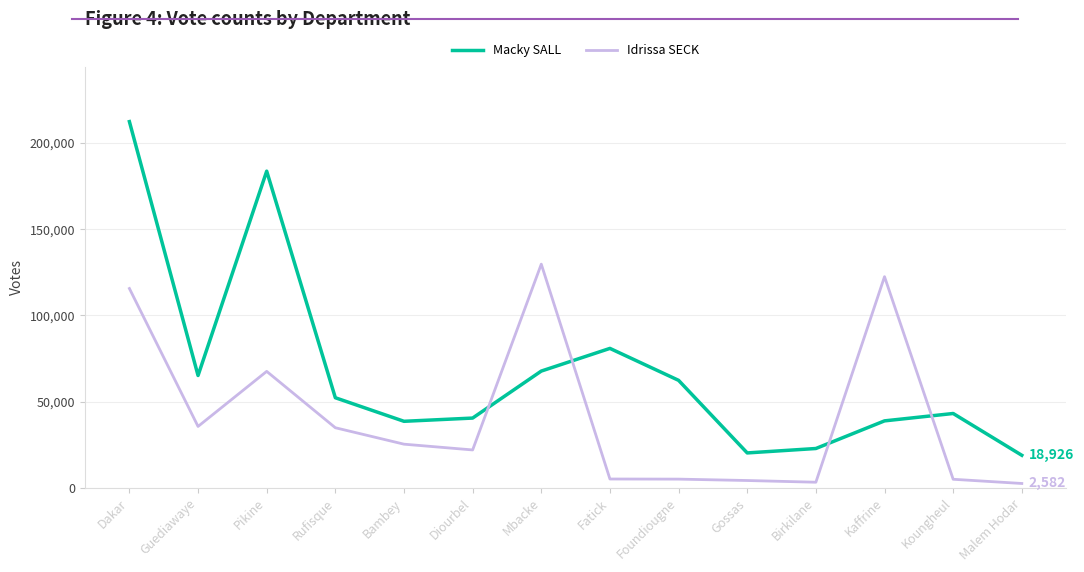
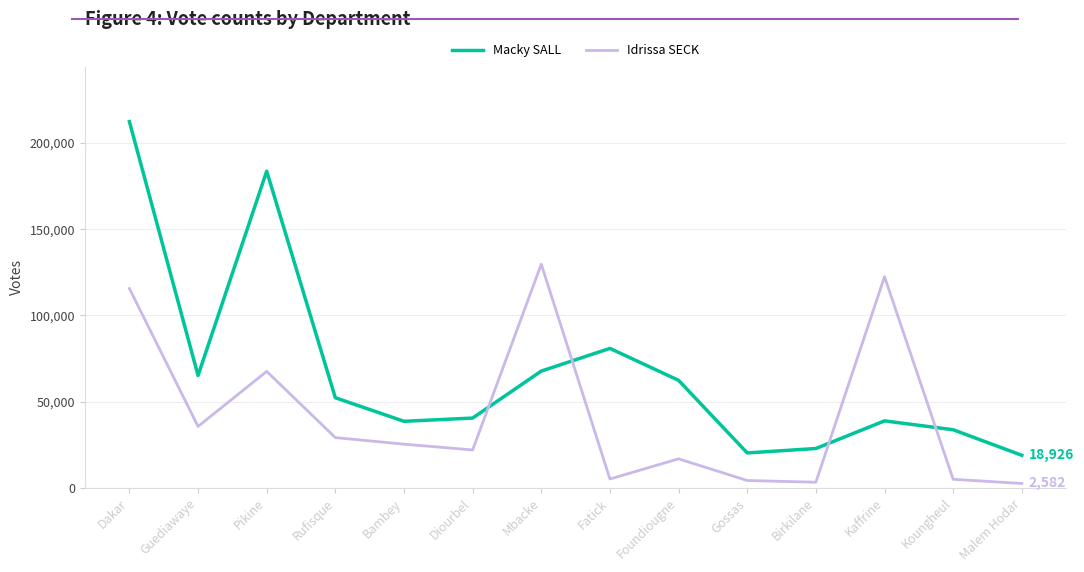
  {
    "Macky SALL": {
      "Dakar": "212,000",
      "Guediawaye": "65,000",
      "Pikine": "184,000",
      "Rufisque": "52,000",
      "Bambey": "39,000",
      "Diourbel": "41,000",
      "Mbacke": "68,000",
      "Fatick": "81,000",
      "Foundiougne": "62,000",
      "Gossas": "20,000",
      "Birkilane": "23,000",
      "Kaffrine": "39,000",
-     "Koungheul": "43,000"
+     "Koungheul": "34,000"
    },
    "Idrissa SECK": {
      "Dakar": "116,000",
      "Guediawaye": "36,000",
      "Pikine": "68,000",
-     "Rufisque": "35,000",
+     "Rufisque": "29,000",
      "Bambey": "25,000",
      "Diourbel": "22,000",
      "Mbacke": "130,000",
      "Fatick": "5,000",
-     "Foundiougne": "5,000",
+     "Foundiougne": "17,000",
      "Gossas": "4,000",
      "Birkilane": "3,000",
      "Kaffrine": "122,000",
      "Koungheul": "5,000"
    }
  }
